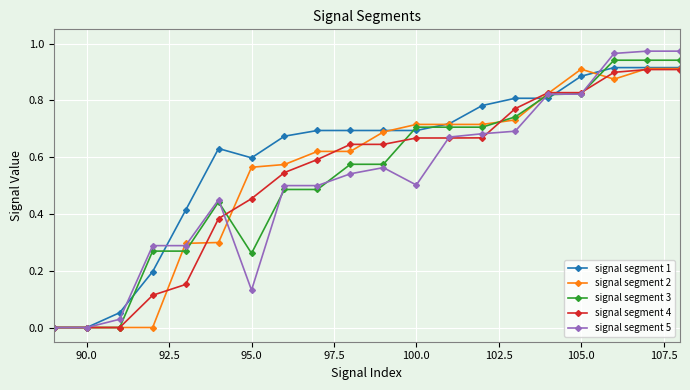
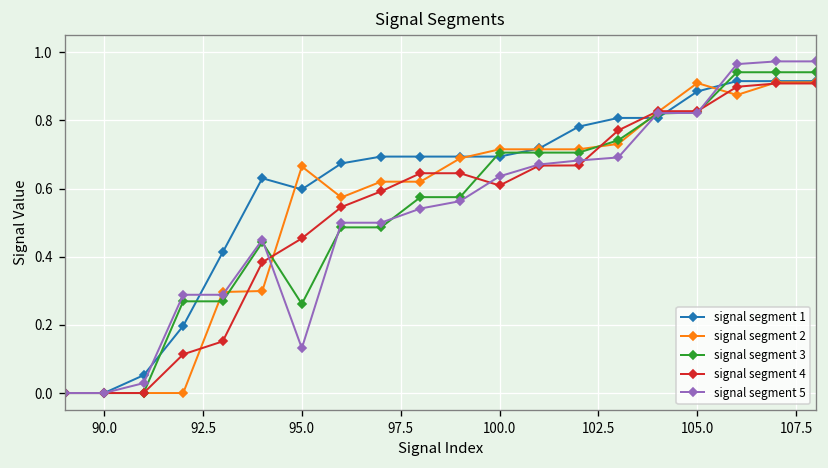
  {
    "signal segment 1": {
      "95.0": 0.60,
      "100.0": 0.69,
      "105.0": 0.88
    },
    "signal segment 2": {
-     "95.0": 0.56,
+     "95.0": 0.66,
      "100.0": 0.72,
      "105.0": 0.91
    },
    "signal segment 3": {
      "95.0": 0.26,
      "100.0": 0.71
    },
    "signal segment 4": {
      "95.0": 0.45,
-     "100.0": 0.67
+     "100.0": 0.61
    },
    "signal segment 5": {
      "95.0": 0.13,
-     "100.0": 0.50
+     "100.0": 0.64
    }
  }
